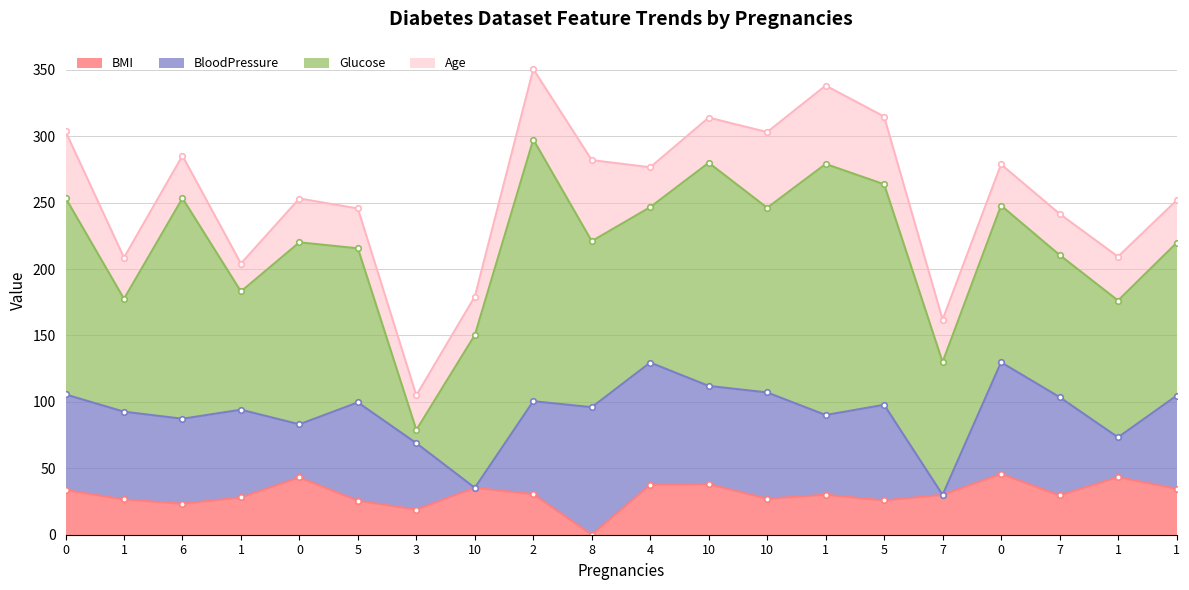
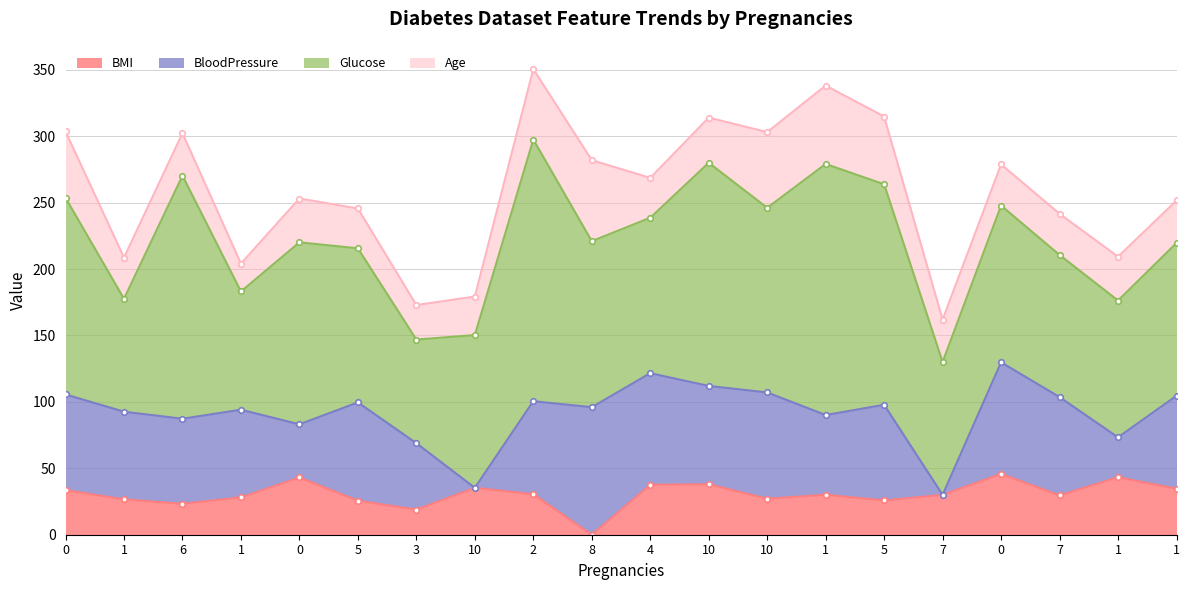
  {
    "BMI": {
      "6": 23,
      "3": 19,
      "2": 31,
      "8": 0,
      "4": 38
    },
    "BloodPressure": {
      "6": 64,
      "3": 50,
      "2": 70,
      "8": 96,
-     "4": 92
+     "4": 84
    },
    "Glucose": {
-     "6": 166,
-     "3": 10,
+     "6": 183,
+     "3": 78,
      "2": 197,
      "8": 125,
      "4": 117
    },
    "Age": {
      "6": 32,
      "3": 26,
      "2": 53,
      "8": 61,
      "4": 30
    }
  }
